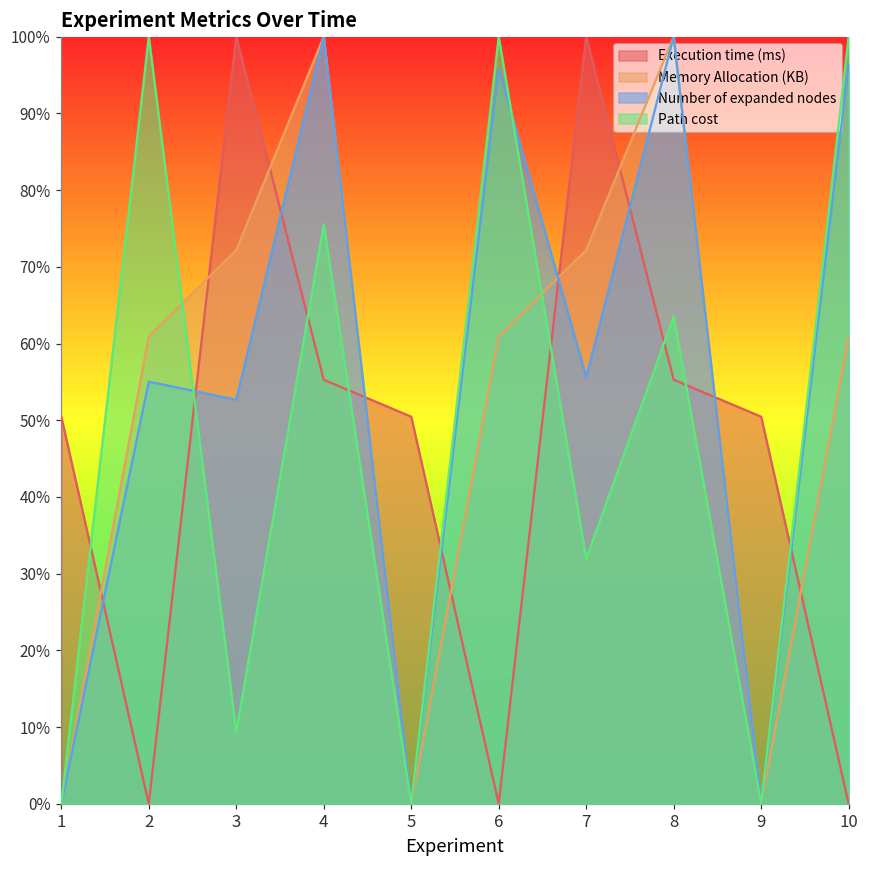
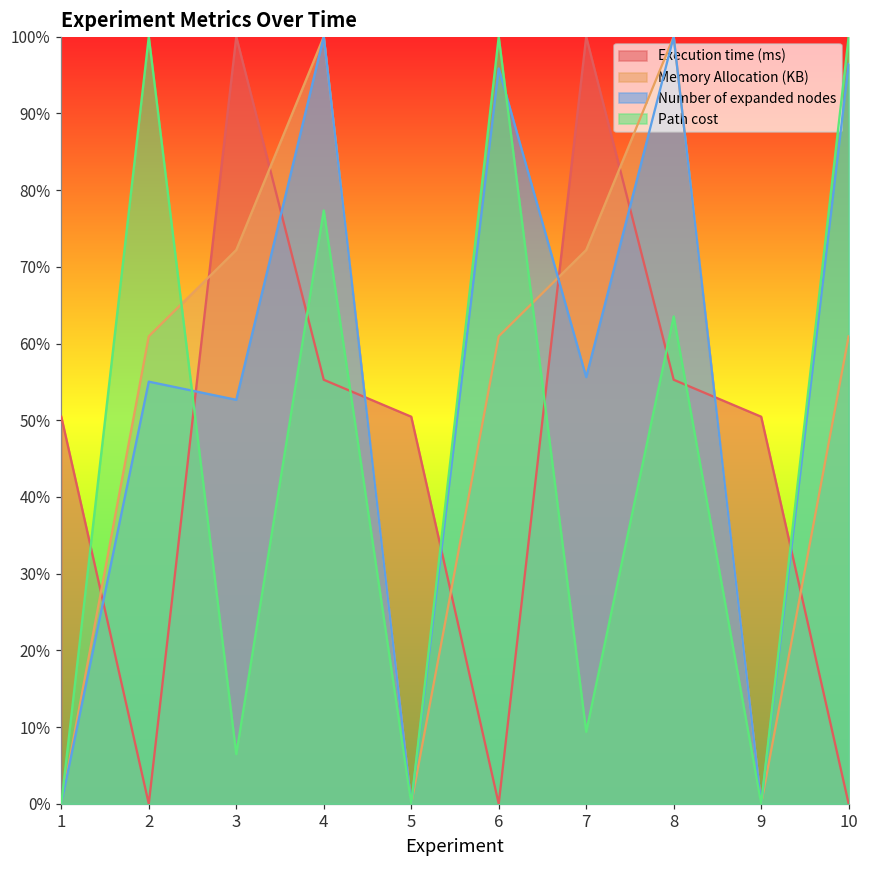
  {
    "Number of expanded nodes": {
      "2": "55%",
      "3": "53%",
      "6": "96%",
      "7": "56%",
      "10": "96%"
    },
    "Path cost": {
      "2": "100%",
-     "3": "9%",
-     "4": "76%",
+     "3": "6%",
+     "4": "77%",
      "6": "100%",
-     "7": "32%",
+     "7": "9%",
      "8": "64%",
      "10": "100%"
    }
  }
